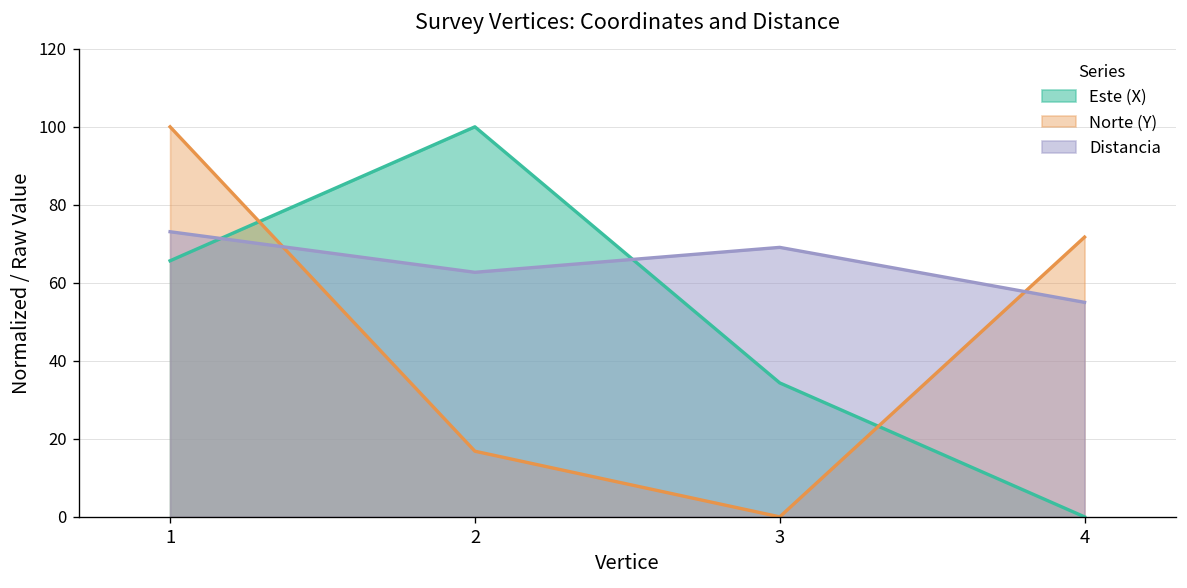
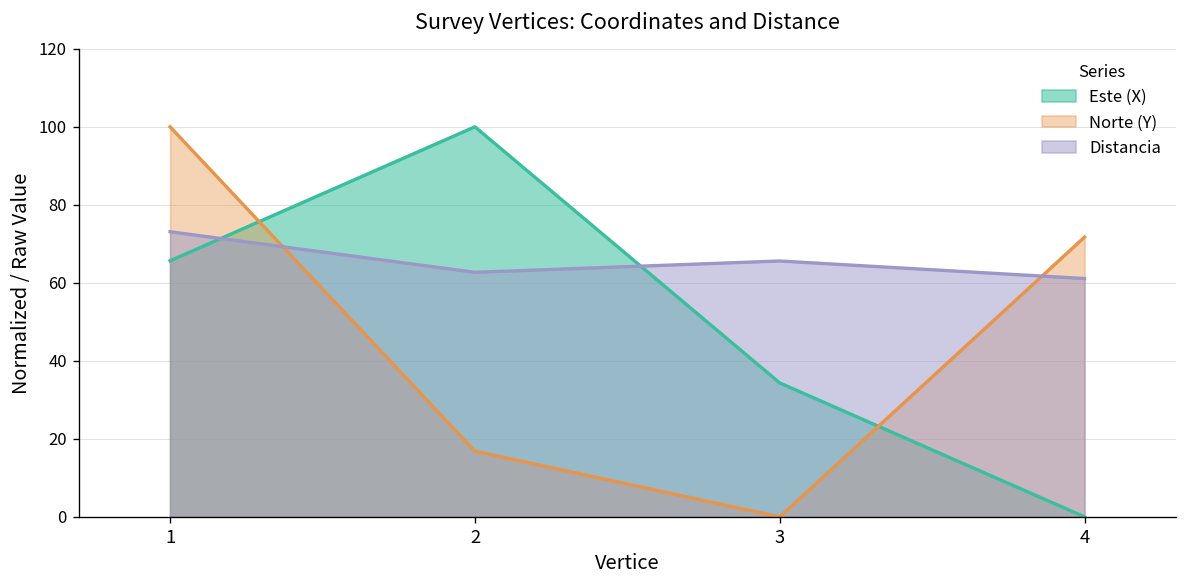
  {
    "Este (X)": {
      "1": 66,
      "2": 100,
      "3": 34,
      "4": 0
    },
    "Norte (Y)": {
      "1": 100,
      "2": 17,
      "3": 0,
      "4": 72
    },
    "Distancia": {
      "1": 73,
      "2": 63,
-     "3": 69,
-     "4": 55
+     "3": 66,
+     "4": 61
    }
  }
